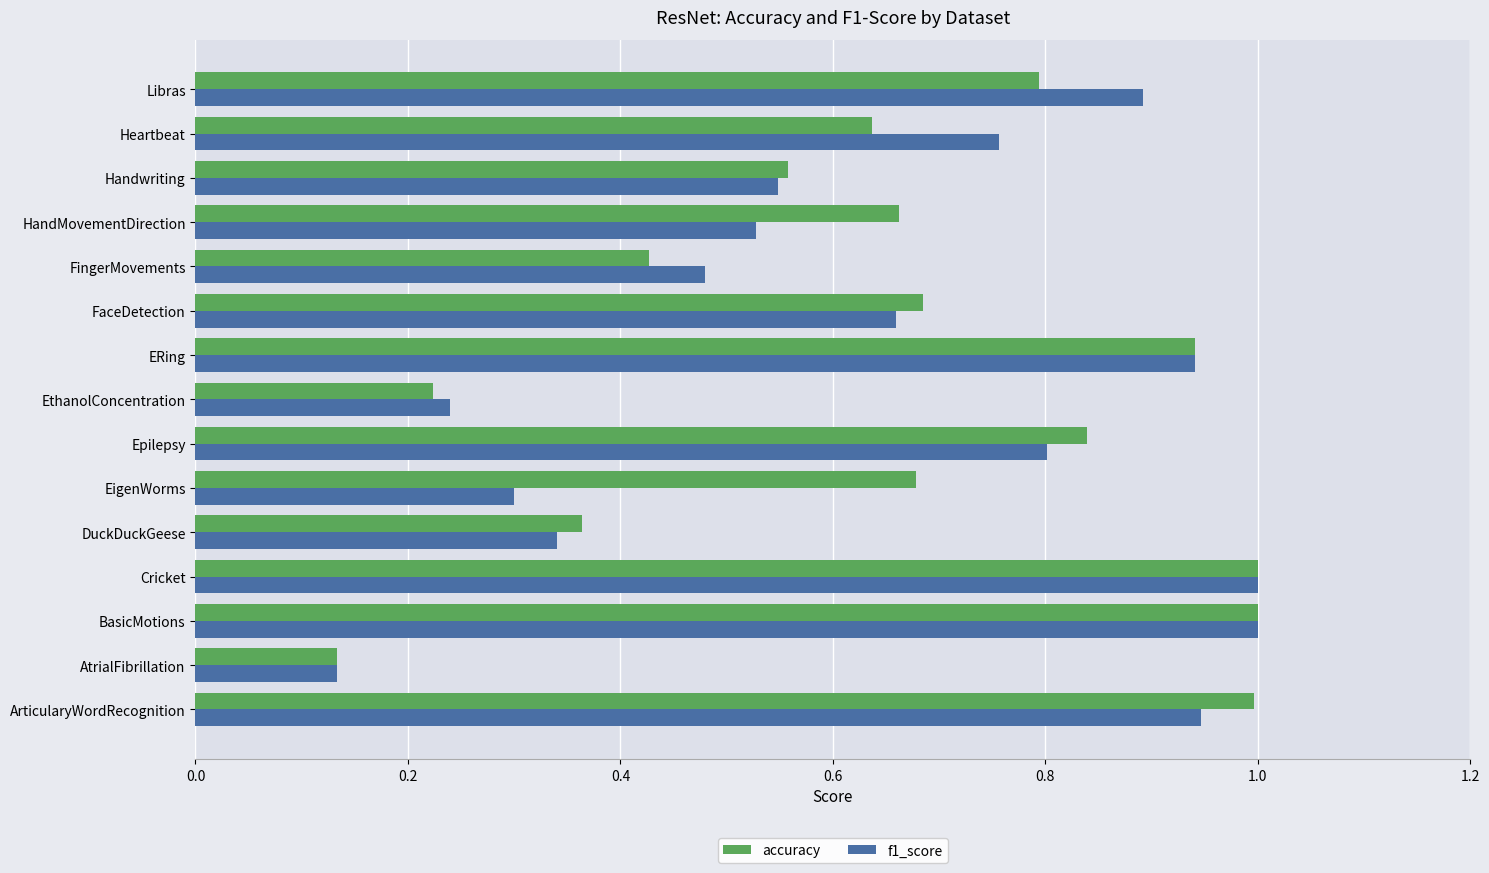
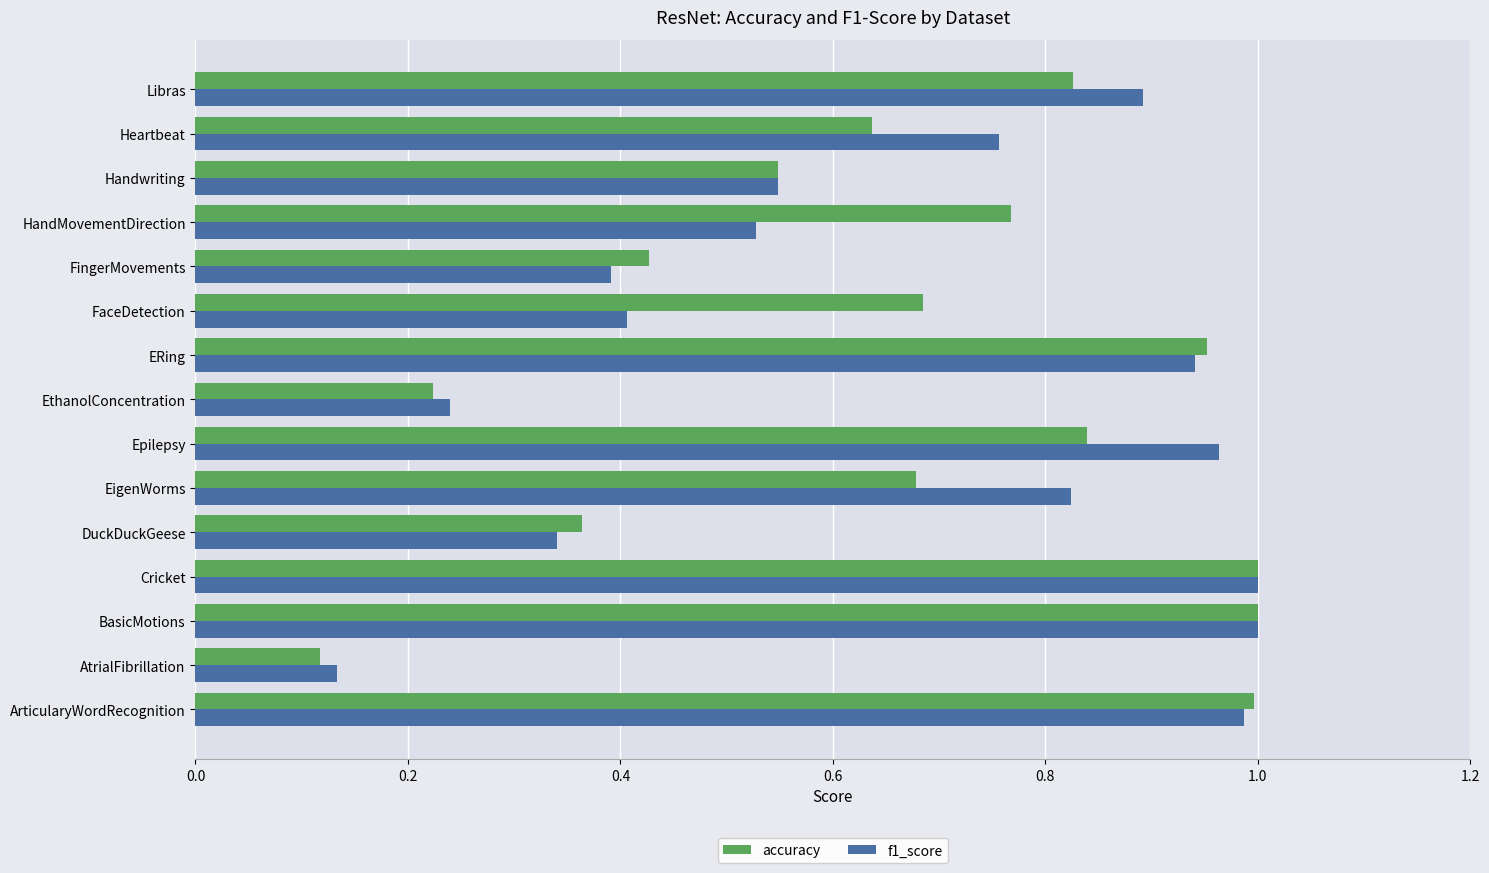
  {
    "accuracy": {
-     "Libras": 0.794,
+     "Libras": 0.826,
      "Heartbeat": 0.637,
-     "Handwriting": 0.558,
-     "HandMovementDirection": 0.662,
+     "Handwriting": 0.548,
+     "HandMovementDirection": 0.768,
      "FingerMovements": 0.427,
      "FaceDetection": 0.685,
-     "ERing": 0.941,
+     "ERing": 0.952,
      "EthanolConcentration": 0.223,
      "Epilepsy": 0.839,
      "EigenWorms": 0.678,
      "DuckDuckGeese": 0.364,
      "Cricket": 1.000,
      "BasicMotions": 1.000,
-     "AtrialFibrillation": 0.133,
+     "AtrialFibrillation": 0.118,
      "ArticularyWordRecognition": 0.996
    },
    "f1_score": {
      "Libras": 0.892,
      "Heartbeat": 0.756,
      "Handwriting": 0.548,
      "HandMovementDirection": 0.528,
-     "FingerMovements": 0.480,
-     "FaceDetection": 0.659,
+     "FingerMovements": 0.391,
+     "FaceDetection": 0.406,
      "ERing": 0.941,
      "EthanolConcentration": 0.240,
-     "Epilepsy": 0.802,
-     "EigenWorms": 0.300,
+     "Epilepsy": 0.964,
+     "EigenWorms": 0.824,
      "DuckDuckGeese": 0.340,
      "Cricket": 1.000,
      "BasicMotions": 1.000,
      "AtrialFibrillation": 0.133,
-     "ArticularyWordRecognition": 0.946
+     "ArticularyWordRecognition": 0.987
    }
  }
